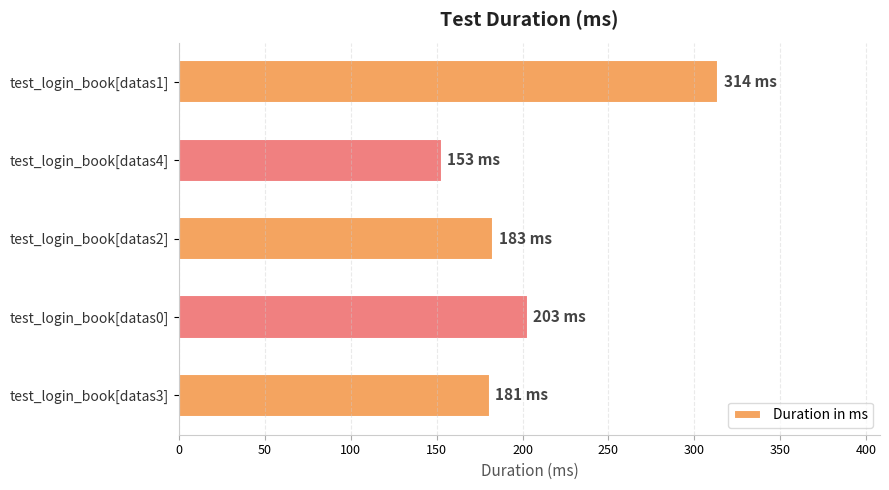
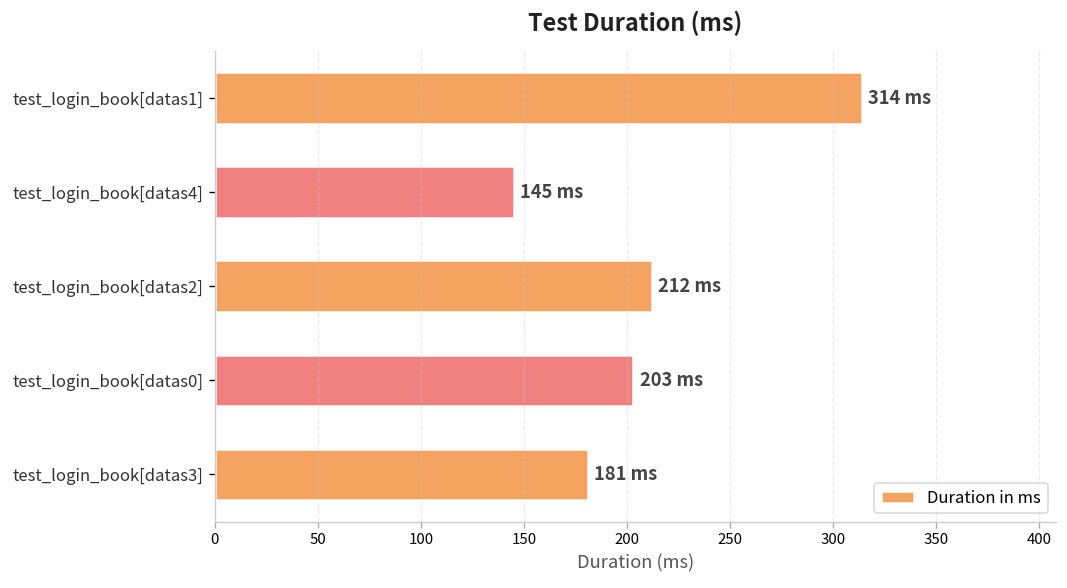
  {
    "test_login_book[datas1]": 314,
-   "test_login_book[datas4]": 153,
-   "test_login_book[datas2]": 183,
+   "test_login_book[datas4]": 145,
+   "test_login_book[datas2]": 212,
    "test_login_book[datas0]": 203,
    "test_login_book[datas3]": 181
  }
